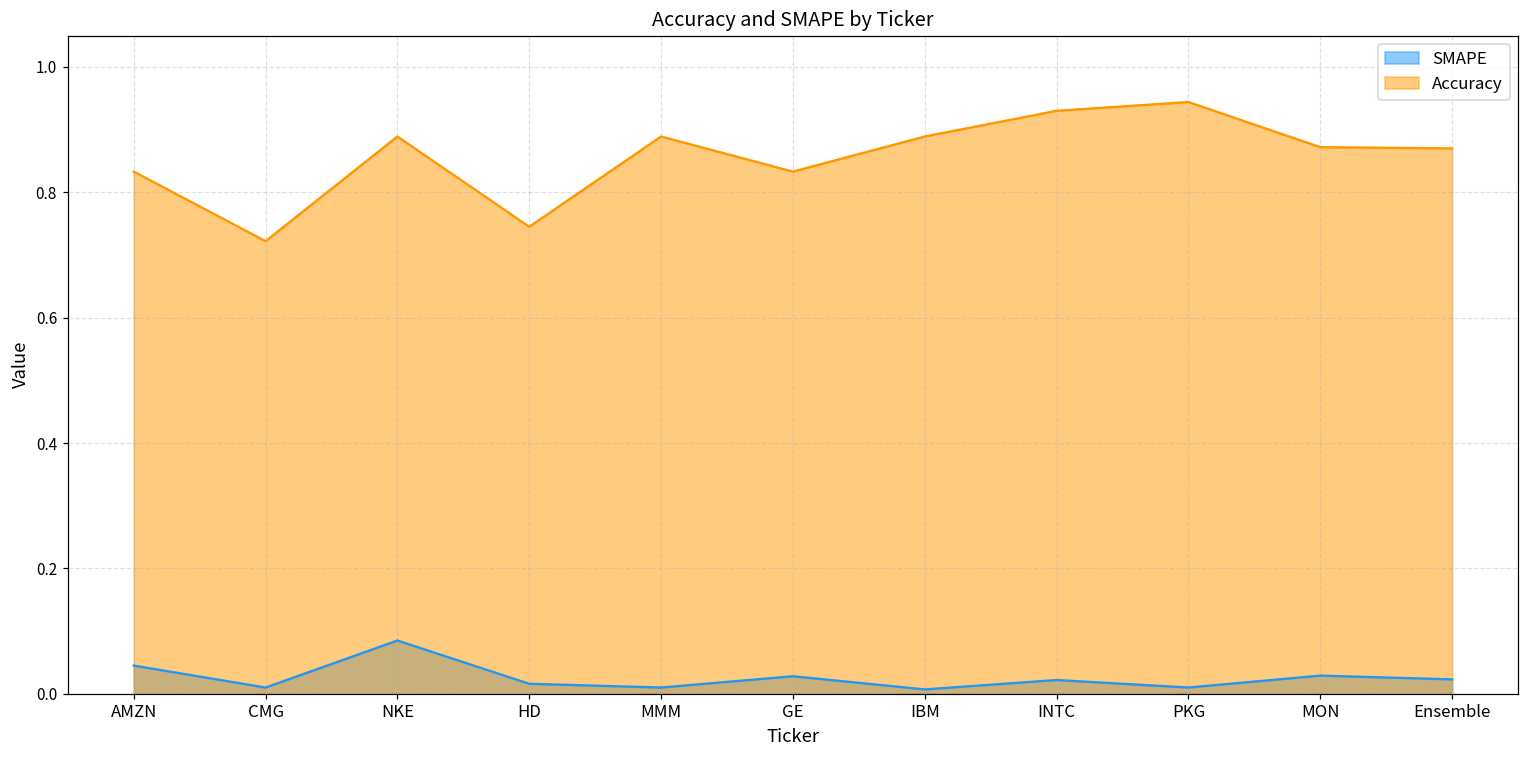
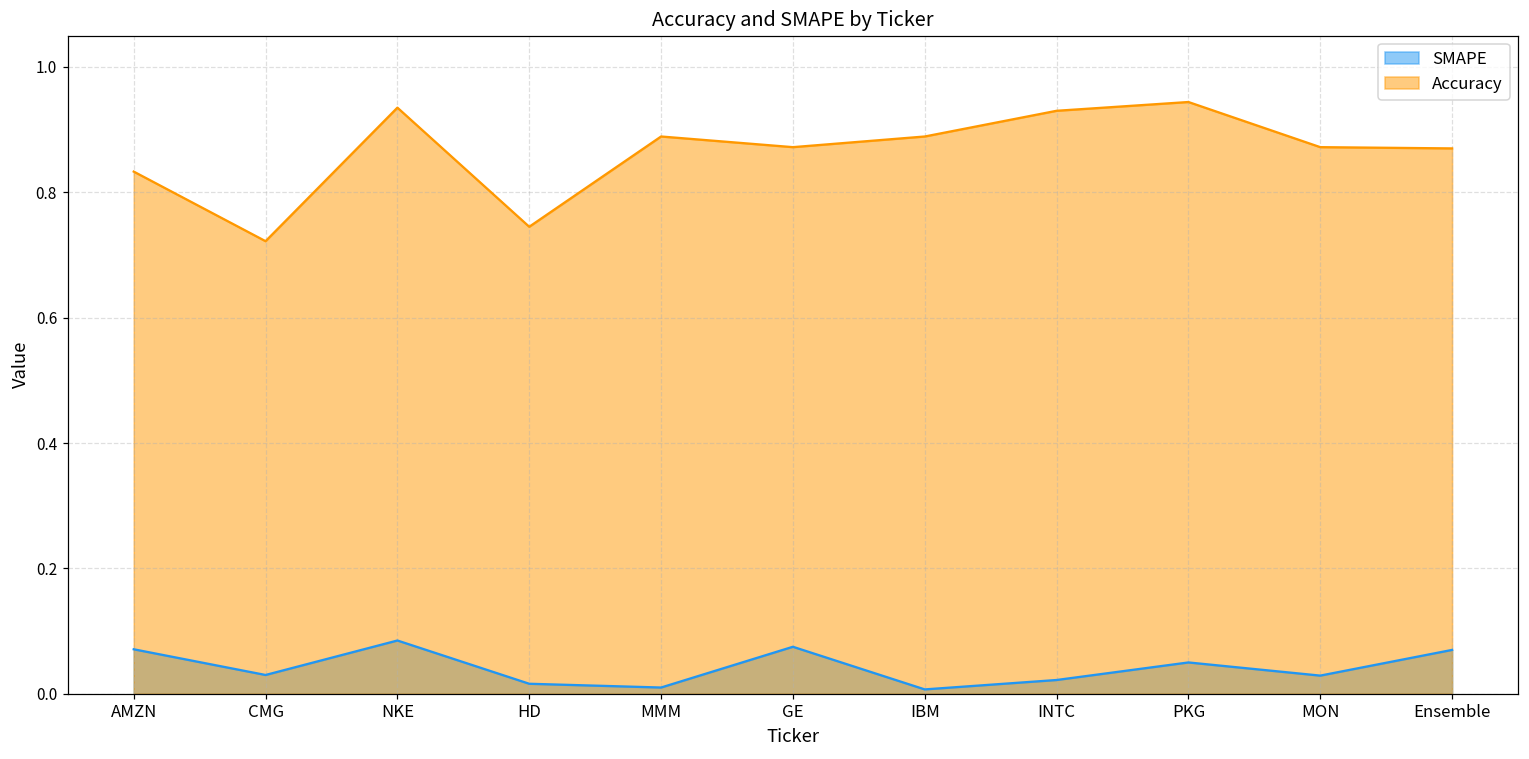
  {
    "SMAPE": {
-     "AMZN": 0.05,
-     "CMG": 0.01,
+     "AMZN": 0.07,
+     "CMG": 0.03,
      "NKE": 0.09,
      "HD": 0.02,
      "MMM": 0.01,
-     "GE": 0.03,
+     "GE": 0.08,
      "IBM": 0.01,
      "INTC": 0.02,
-     "PKG": 0.01,
+     "PKG": 0.05,
      "MON": 0.03,
-     "Ensemble": 0.02
+     "Ensemble": 0.07
    },
    "Accuracy": {
      "AMZN": 0.83,
      "CMG": 0.72,
-     "NKE": 0.89,
+     "NKE": 0.94,
      "HD": 0.75,
      "MMM": 0.89,
-     "GE": 0.83,
+     "GE": 0.87,
      "IBM": 0.89,
      "INTC": 0.93,
      "PKG": 0.94,
      "MON": 0.87,
      "Ensemble": 0.87
    }
  }
